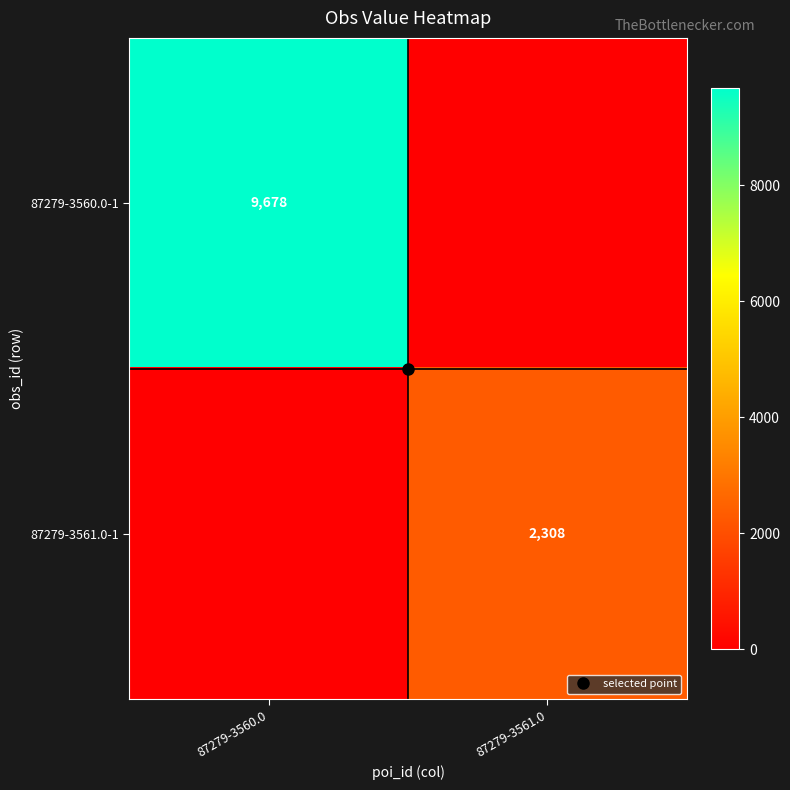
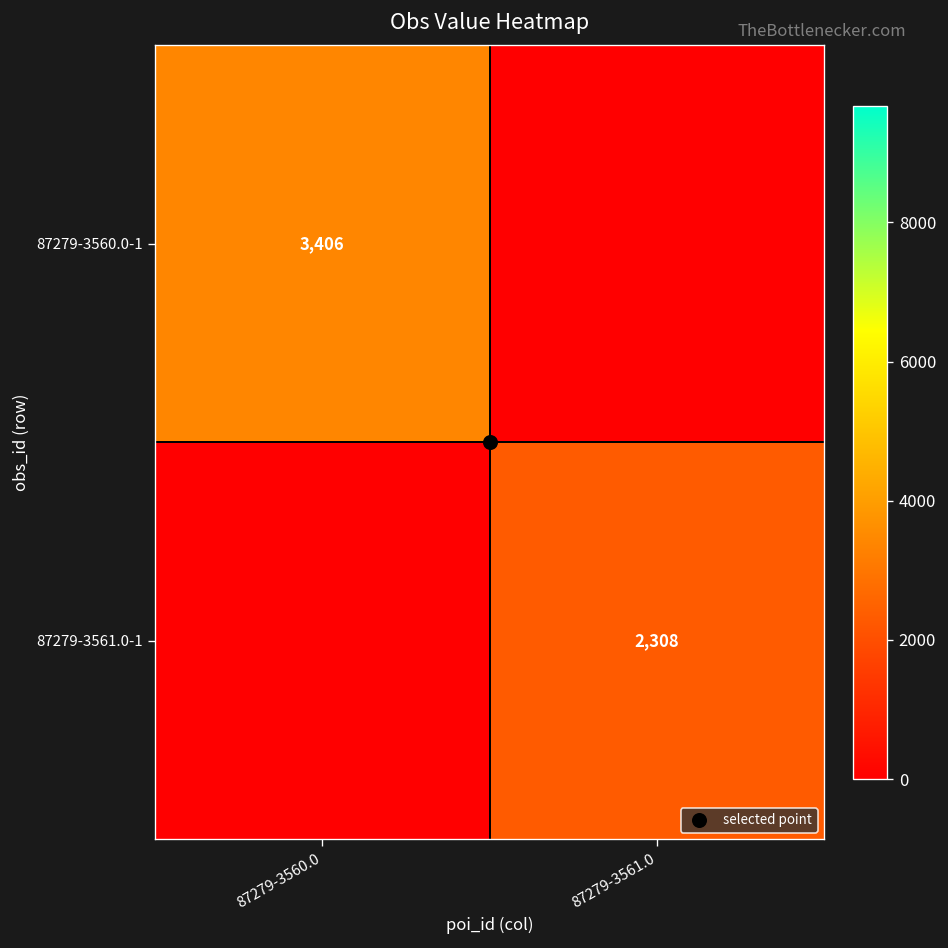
  {
    "87279-3560.0-1": {
-     "87279-3560.0": "9,678"
+     "87279-3560.0": "3,406"
    },
    "87279-3561.0-1": {
      "87279-3561.0": "2,308"
    }
  }
